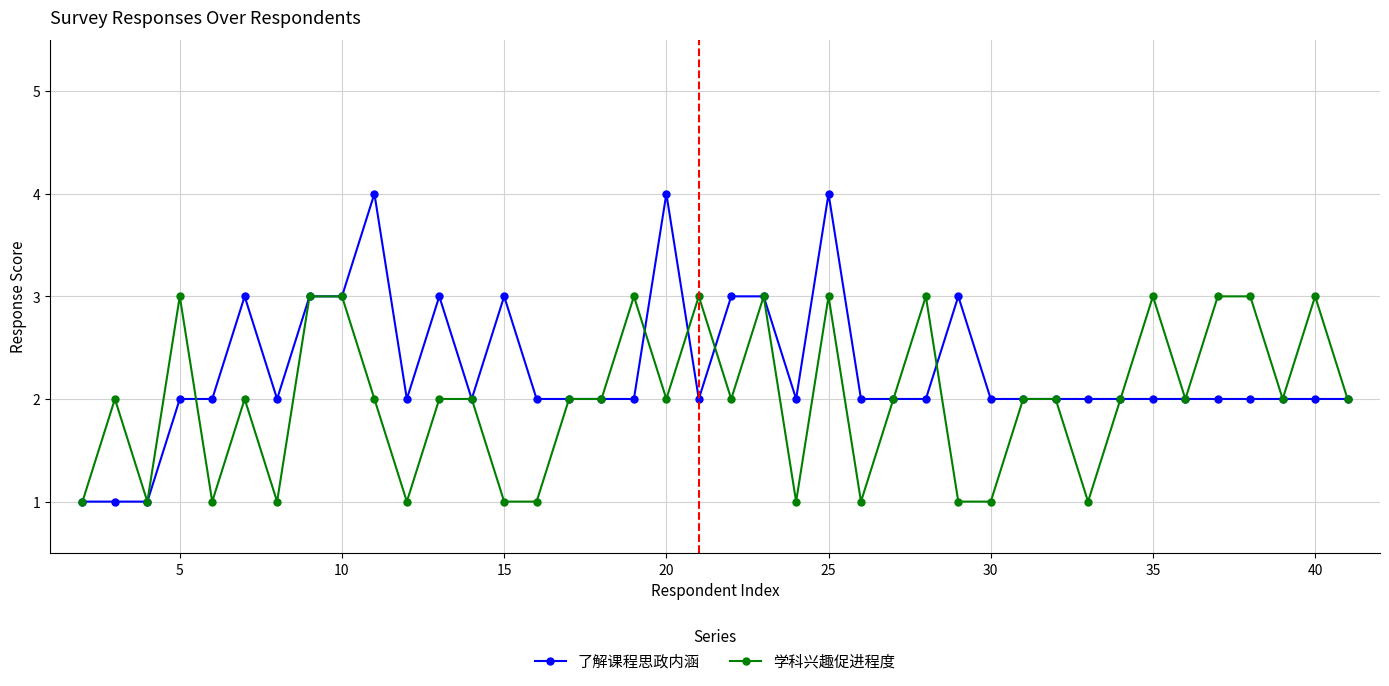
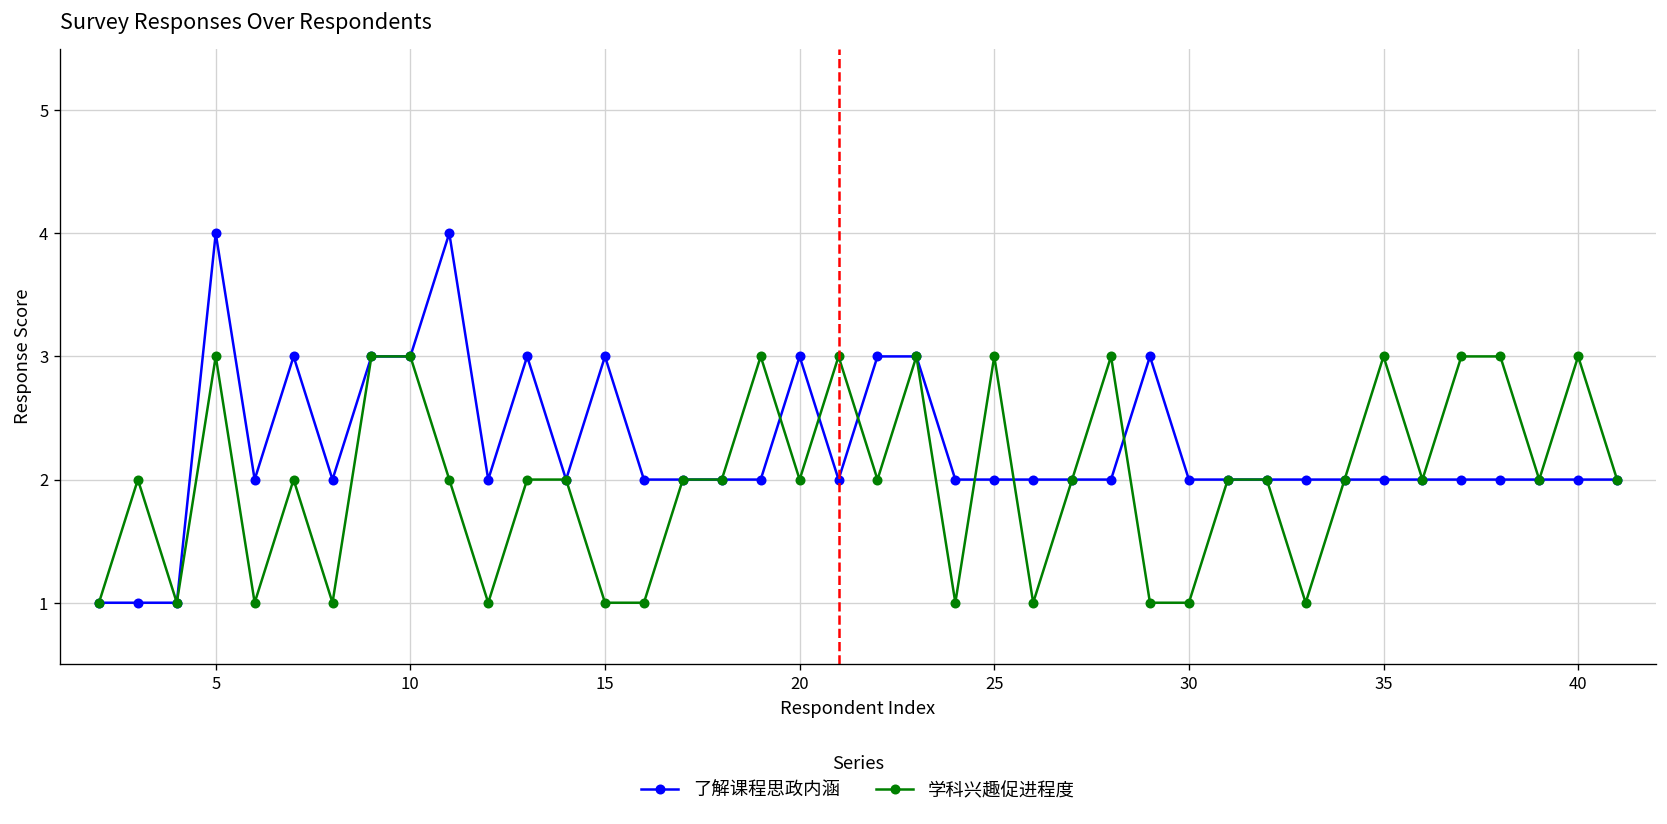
  {
    "了解课程思政内涵": {
-     "5": 2,
+     "5": 4,
      "15": 3,
-     "20": 4,
-     "25": 4,
+     "20": 3,
+     "25": 2,
      "30": 2,
      "35": 2,
      "40": 2
    },
    "学科兴趣促进程度": {
      "5": 3,
      "15": 1,
      "20": 2,
      "25": 3,
      "30": 1,
      "35": 3,
      "40": 3
    }
  }
